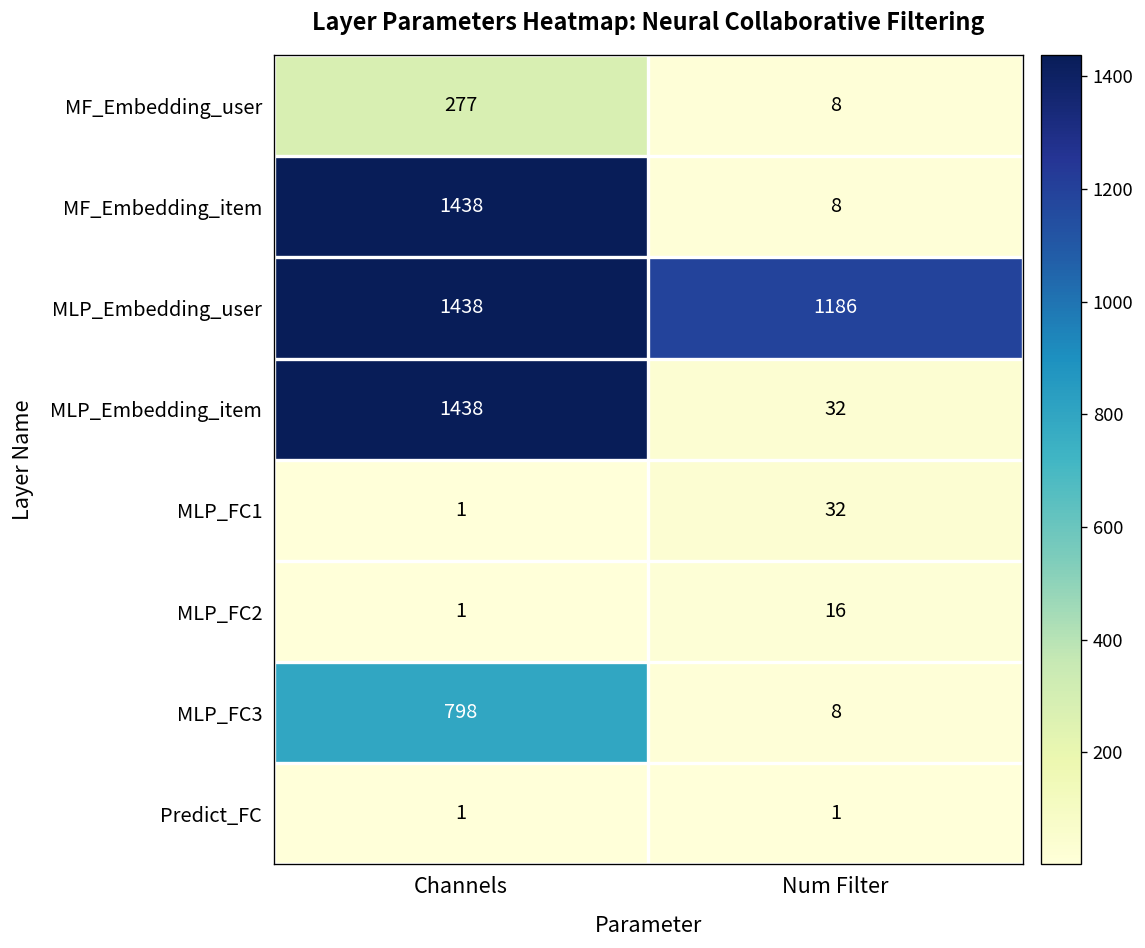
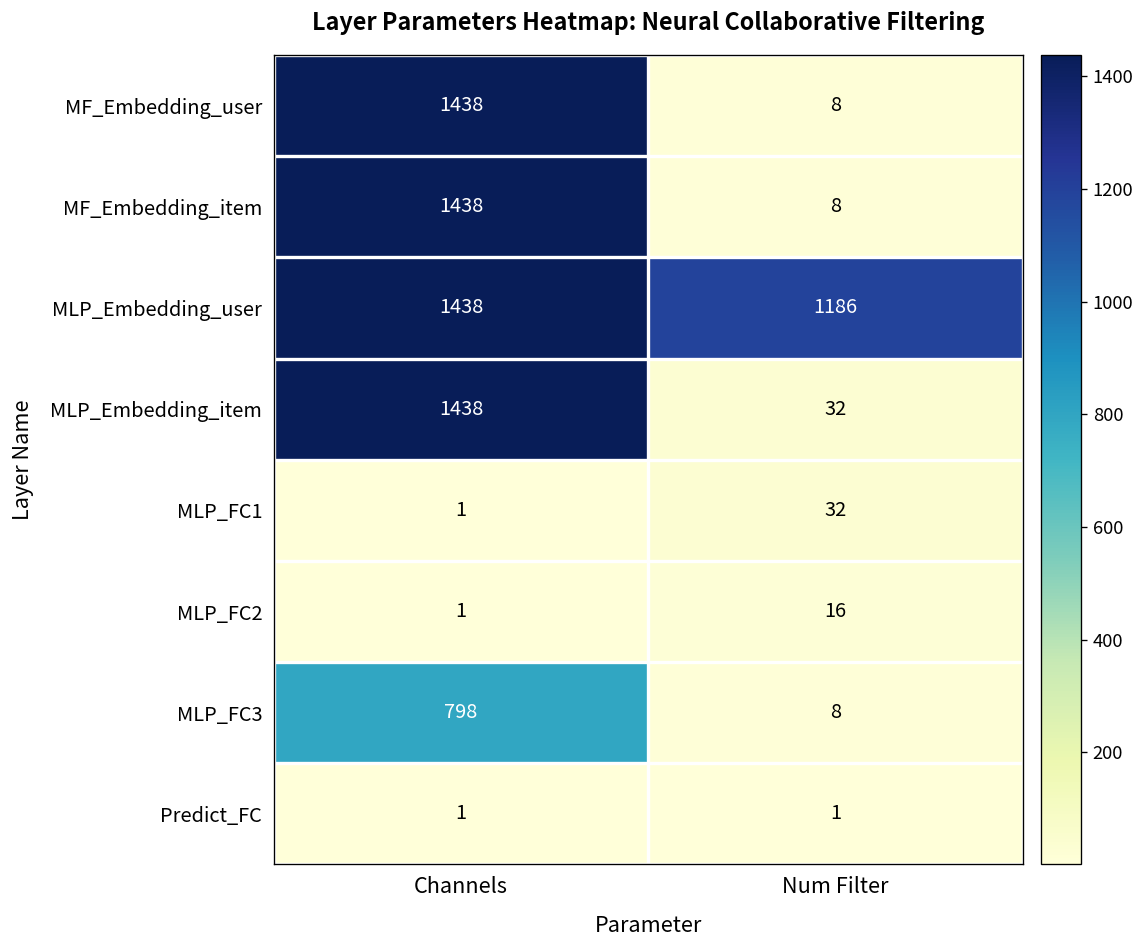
  {
    "MF_Embedding_user": {
-     "Channels": 277,
+     "Channels": 1438,
      "Num Filter": 8
    },
    "MF_Embedding_item": {
      "Channels": 1438,
      "Num Filter": 8
    },
    "MLP_Embedding_user": {
      "Channels": 1438,
      "Num Filter": 1186
    },
    "MLP_Embedding_item": {
      "Channels": 1438,
      "Num Filter": 32
    },
    "MLP_FC1": {
      "Channels": 1,
      "Num Filter": 32
    },
    "MLP_FC2": {
      "Channels": 1,
      "Num Filter": 16
    },
    "MLP_FC3": {
      "Channels": 798,
      "Num Filter": 8
    },
    "Predict_FC": {
      "Channels": 1,
      "Num Filter": 1
    }
  }
